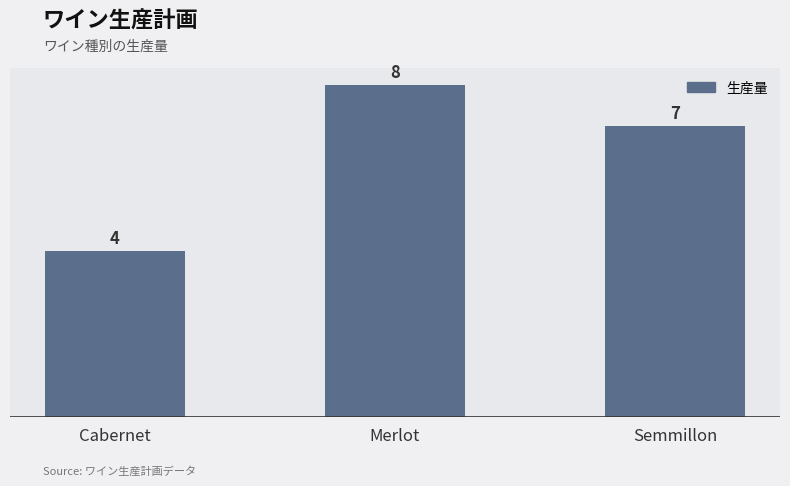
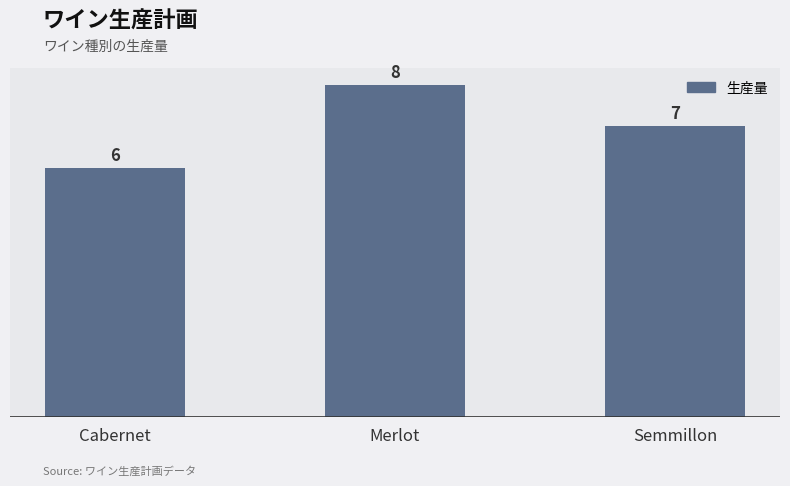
  {
-   "Cabernet": 4,
+   "Cabernet": 6,
    "Merlot": 8,
    "Semmillon": 7
  }
